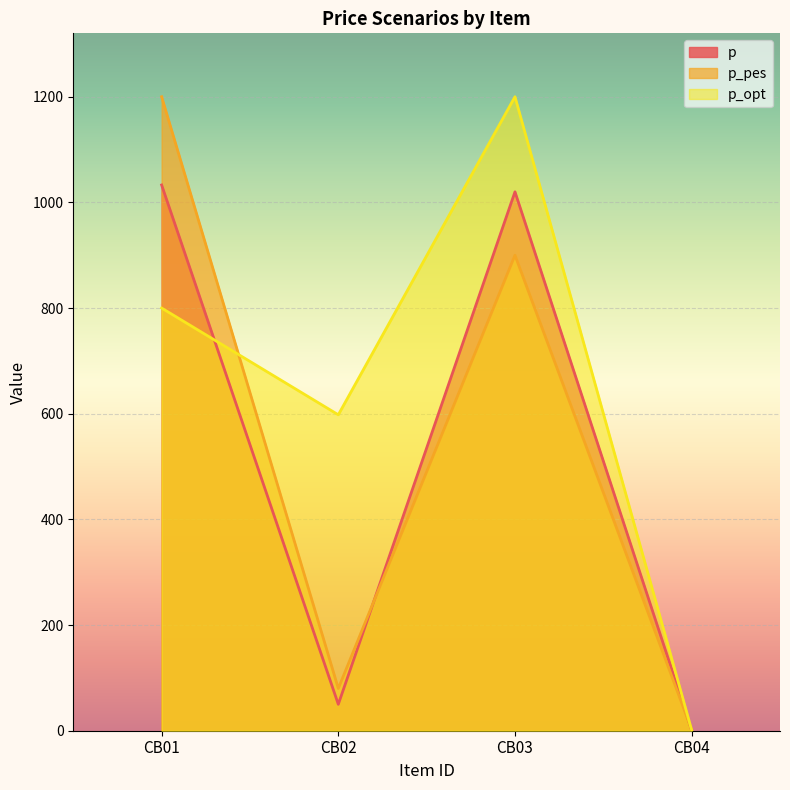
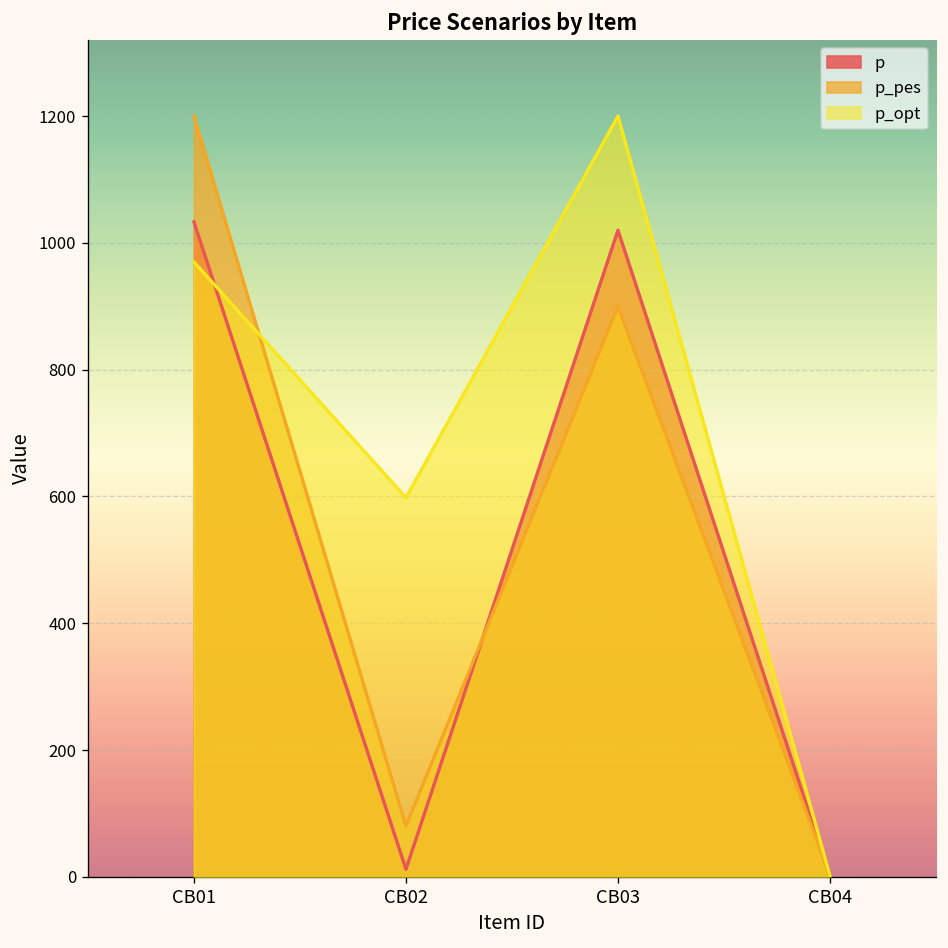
  {
    "p": {
      "CB01": 1030,
-     "CB02": 50,
+     "CB02": 10,
      "CB03": 1020
    },
    "p_pes": {
      "CB01": 1200,
      "CB02": 80,
      "CB03": 900
    },
    "p_opt": {
-     "CB01": 800,
+     "CB01": 970,
      "CB02": 600,
      "CB03": 1200
    }
  }
